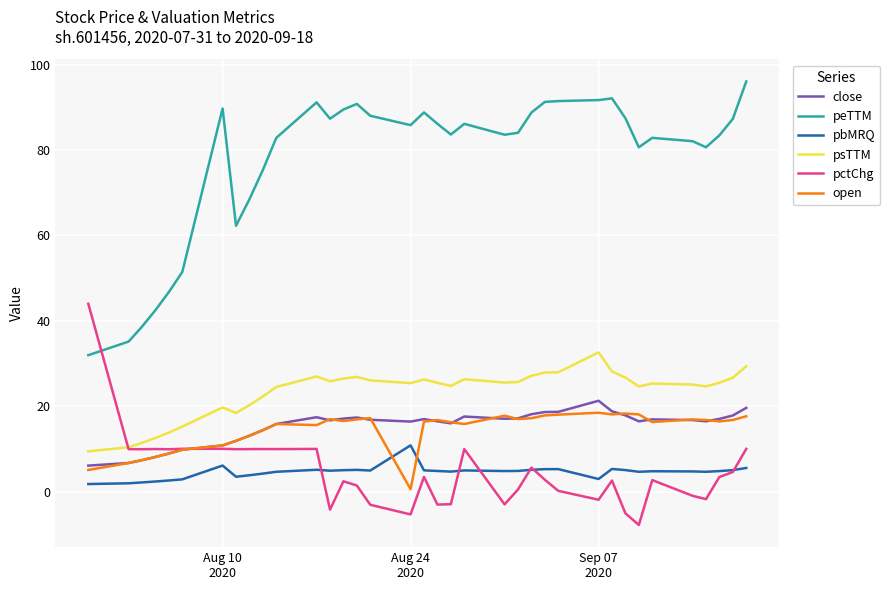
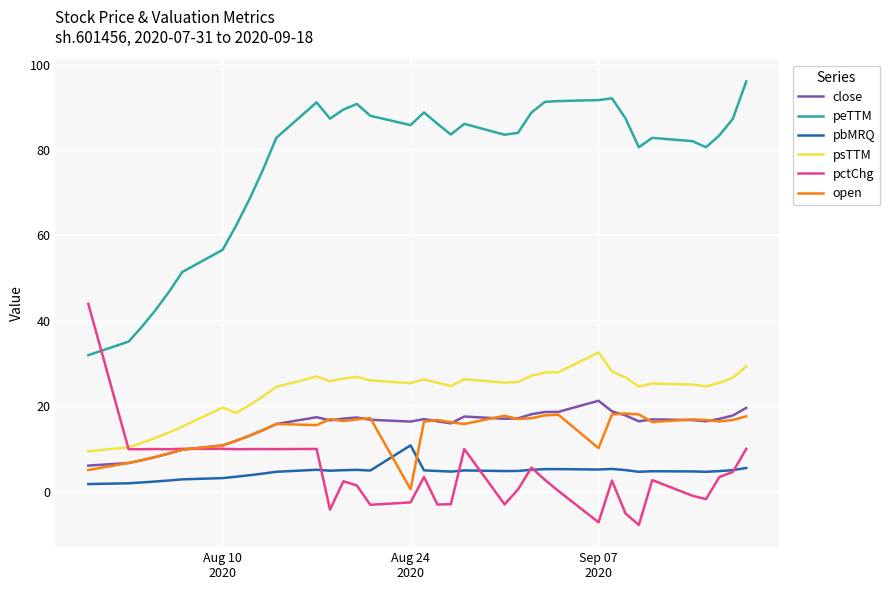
  {
    "close": {
      "Aug 24 2020": 16,
      "Sep 07 2020": 21
    },
    "peTTM": {
-     "Aug 10 2020": 90,
+     "Aug 10 2020": 57,
      "Aug 24 2020": 86,
      "Sep 07 2020": 92
    },
    "pbMRQ": {
-     "Aug 10 2020": 6,
+     "Aug 10 2020": 3,
      "Aug 24 2020": 11,
-     "Sep 07 2020": 3
+     "Sep 07 2020": 5
    },
    "psTTM": {
      "Aug 10 2020": 20,
      "Aug 24 2020": 25,
      "Sep 07 2020": 33
    },
    "pctChg": {
      "Aug 10 2020": 10,
-     "Aug 24 2020": -5,
-     "Sep 07 2020": -2
+     "Aug 24 2020": -2,
+     "Sep 07 2020": -7
    },
    "open": {
      "Aug 24 2020": 1,
-     "Sep 07 2020": 19
+     "Sep 07 2020": 10
    }
  }
